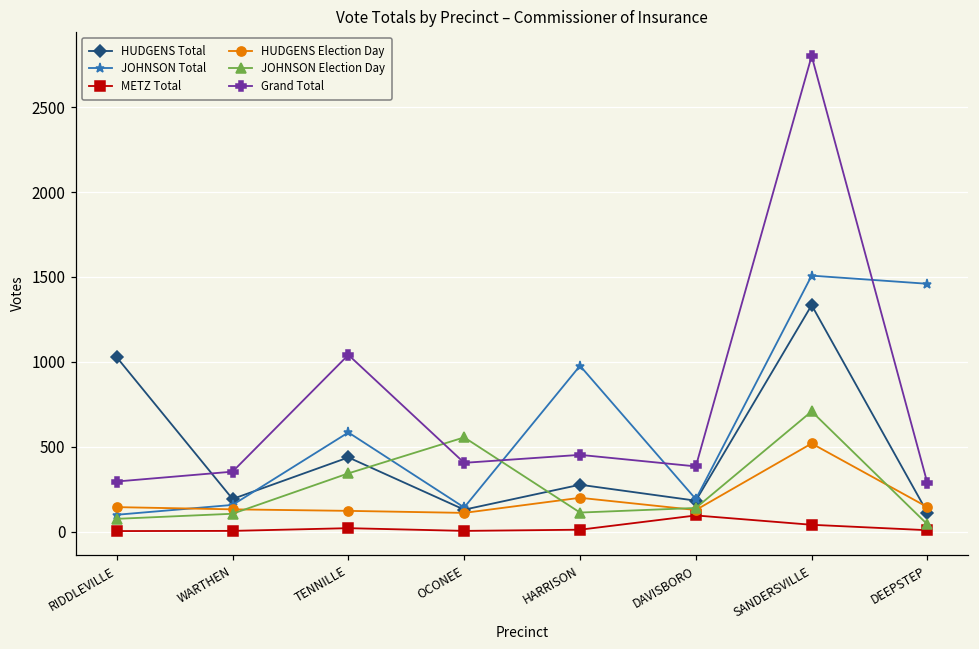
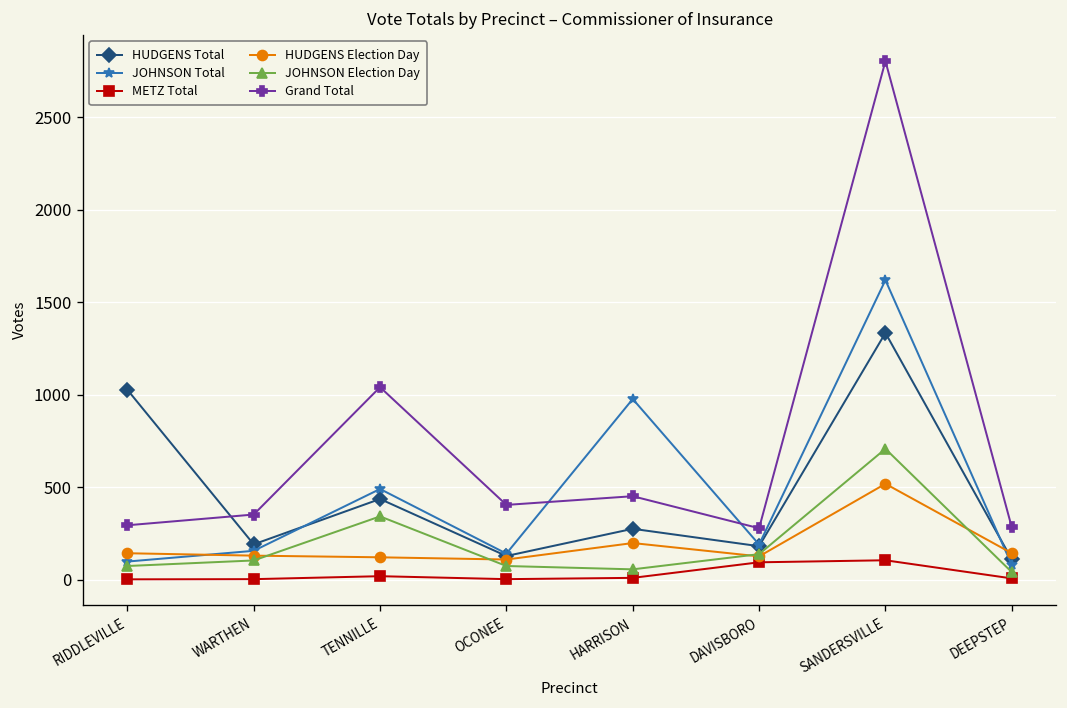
  {
    "HUDGENS Total": {
      "RIDDLEVILLE": 1030,
      "WARTHEN": 190,
      "TENNILLE": 440,
      "HARRISON": 280,
      "SANDERSVILLE": 1330,
      "DEEPSTEP": 110
    },
    "JOHNSON Total": {
      "RIDDLEVILLE": 100,
      "WARTHEN": 160,
-     "TENNILLE": 580,
+     "TENNILLE": 490,
      "HARRISON": 980,
-     "SANDERSVILLE": 1510,
-     "DEEPSTEP": 1460
+     "SANDERSVILLE": 1620,
+     "DEEPSTEP": 80
    },
    "METZ Total": {
      "RIDDLEVILLE": 0,
      "WARTHEN": 0,
      "TENNILLE": 20,
      "OCONEE": 0,
      "HARRISON": 10,
      "DAVISBORO": 100,
-     "SANDERSVILLE": 40,
+     "SANDERSVILLE": 110,
      "DEEPSTEP": 10
    },
    "HUDGENS Election Day": {
      "RIDDLEVILLE": 140,
      "WARTHEN": 130,
      "TENNILLE": 120,
      "OCONEE": 110,
      "HARRISON": 200,
      "SANDERSVILLE": 520,
      "DEEPSTEP": 140
    },
    "JOHNSON Election Day": {
      "RIDDLEVILLE": 80,
      "WARTHEN": 110,
      "TENNILLE": 340,
-     "OCONEE": 560,
-     "HARRISON": 110,
+     "OCONEE": 80,
+     "HARRISON": 60,
      "SANDERSVILLE": 710,
      "DEEPSTEP": 40
    },
    "Grand Total": {
      "RIDDLEVILLE": 300,
      "WARTHEN": 350,
      "TENNILLE": 1040,
      "OCONEE": 410,
      "HARRISON": 450,
-     "DAVISBORO": 380,
+     "DAVISBORO": 280,
      "SANDERSVILLE": 2800,
      "DEEPSTEP": 280
    }
  }
